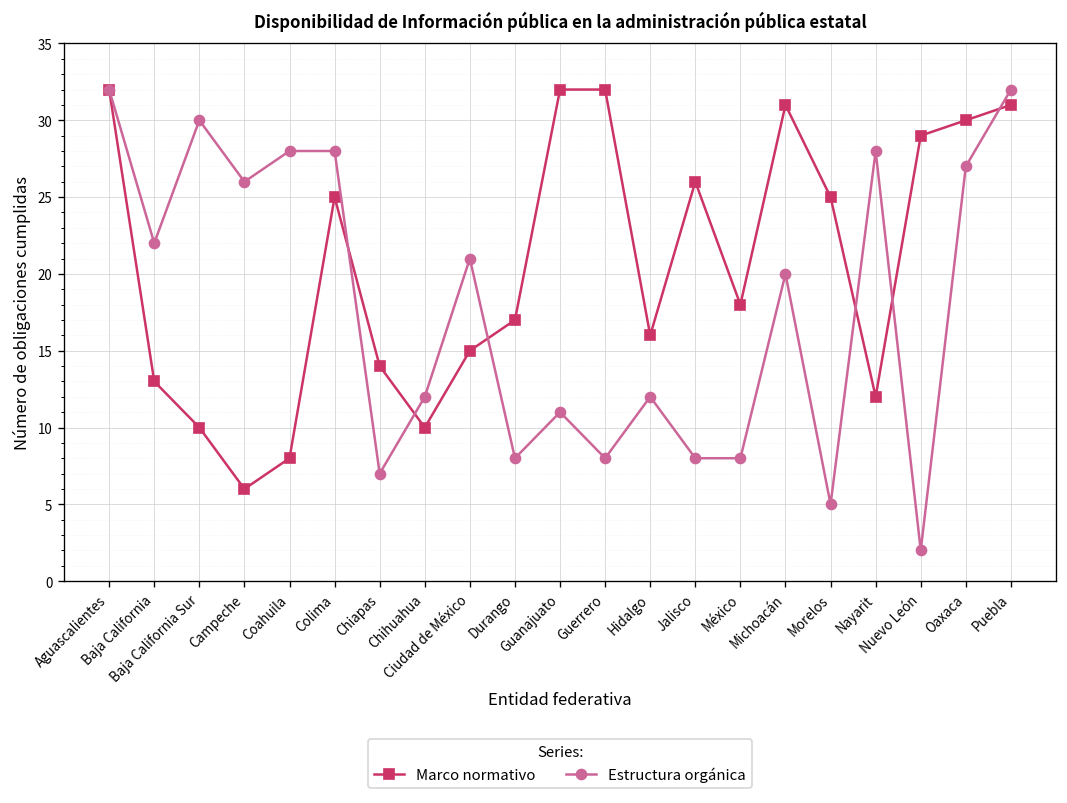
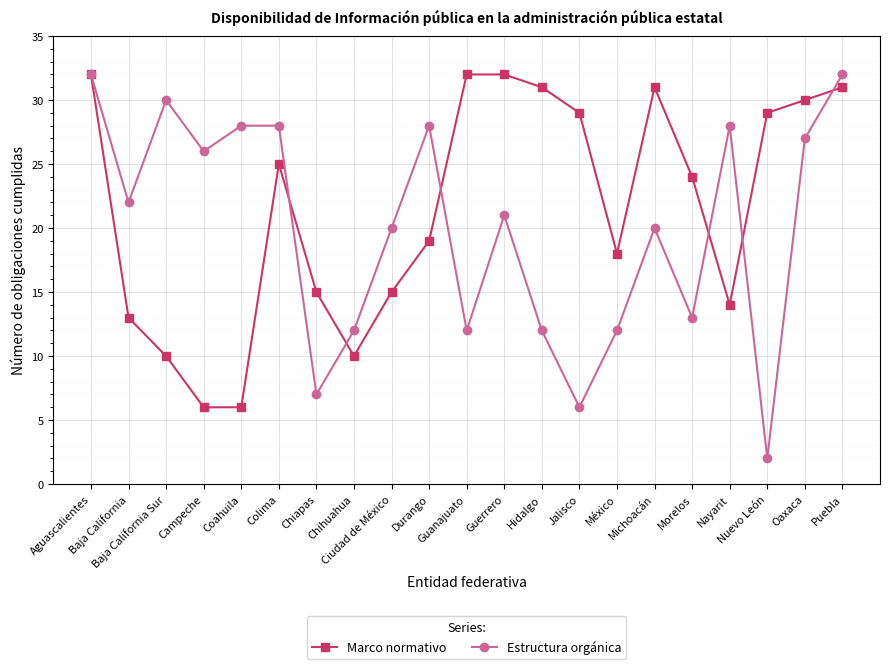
  {
    "Marco normativo": {
      "Baja California": 13,
      "Baja California Sur": 10,
      "Campeche": 6,
-     "Coahuila": 8,
+     "Coahuila": 6,
      "Colima": 25,
-     "Chiapas": 14,
+     "Chiapas": 15,
      "Chihuahua": 10,
      "Ciudad de México": 15,
-     "Durango": 17,
+     "Durango": 19,
      "Guanajuato": 32,
      "Guerrero": 32,
-     "Hidalgo": 16,
-     "Jalisco": 26,
+     "Hidalgo": 31,
+     "Jalisco": 29,
      "México": 18,
      "Michoacán": 31,
-     "Morelos": 25,
-     "Nayarit": 12,
+     "Morelos": 24,
+     "Nayarit": 14,
      "Nuevo León": 29,
      "Oaxaca": 30,
      "Puebla": 31
    },
    "Estructura orgánica": {
      "Baja California": 22,
      "Baja California Sur": 30,
      "Campeche": 26,
      "Coahuila": 28,
      "Colima": 28,
      "Chiapas": 7,
      "Chihuahua": 12,
-     "Ciudad de México": 21,
-     "Durango": 8,
-     "Guanajuato": 11,
-     "Guerrero": 8,
+     "Ciudad de México": 20,
+     "Durango": 28,
+     "Guanajuato": 12,
+     "Guerrero": 21,
      "Hidalgo": 12,
-     "Jalisco": 8,
-     "México": 8,
+     "Jalisco": 6,
+     "México": 12,
      "Michoacán": 20,
-     "Morelos": 5,
+     "Morelos": 13,
      "Nayarit": 28,
      "Nuevo León": 2,
      "Oaxaca": 27,
      "Puebla": 32
    }
  }
